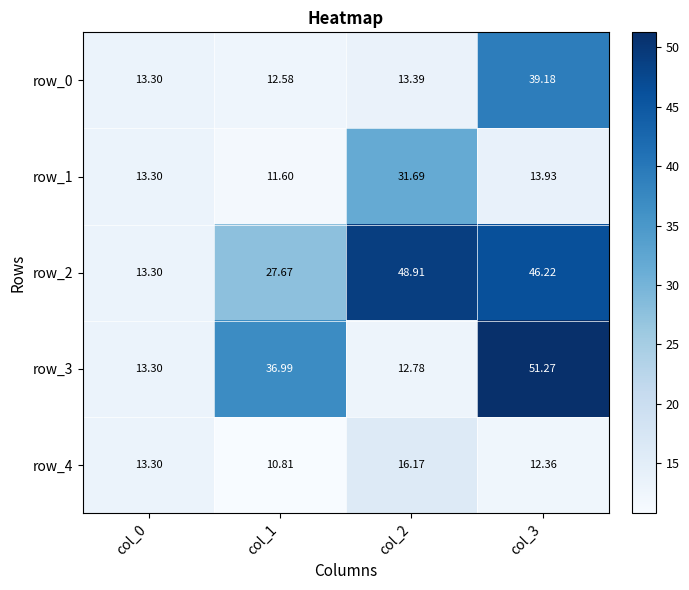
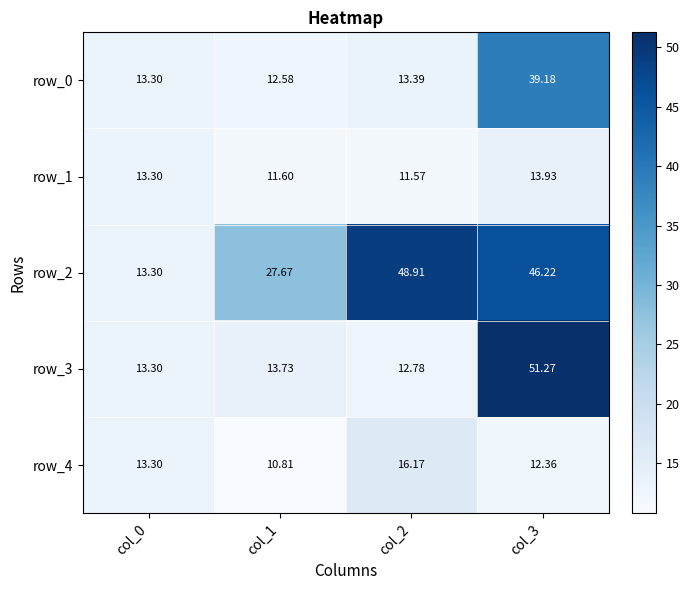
  {
    "row_0": {
      "col_0": 13.30,
      "col_1": 12.58,
      "col_2": 13.39,
      "col_3": 39.18
    },
    "row_1": {
      "col_0": 13.30,
      "col_1": 11.60,
-     "col_2": 31.69,
+     "col_2": 11.57,
      "col_3": 13.93
    },
    "row_2": {
      "col_0": 13.30,
      "col_1": 27.67,
      "col_2": 48.91,
      "col_3": 46.22
    },
    "row_3": {
      "col_0": 13.30,
-     "col_1": 36.99,
+     "col_1": 13.73,
      "col_2": 12.78,
      "col_3": 51.27
    },
    "row_4": {
      "col_0": 13.30,
      "col_1": 10.81,
      "col_2": 16.17,
      "col_3": 12.36
    }
  }
